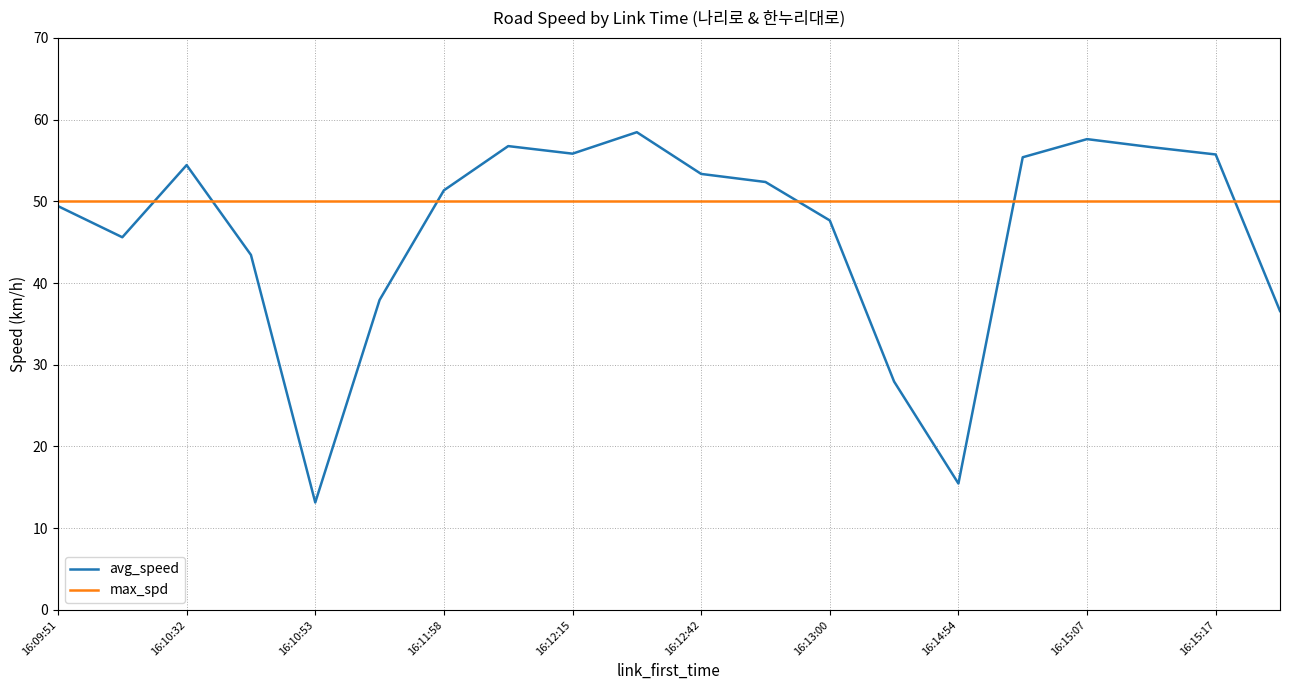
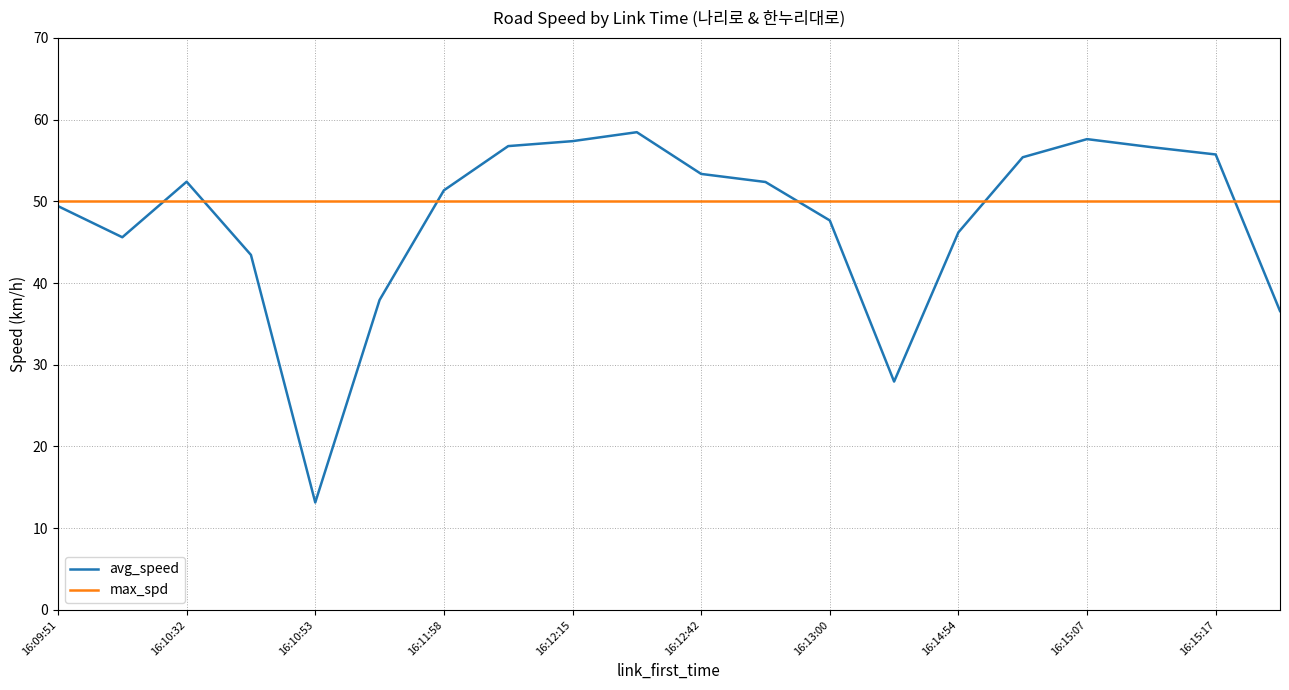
  {
    "avg_speed": {
      "16:09:51": 49,
-     "16:10:32": 54,
+     "16:10:32": 52,
      "16:10:53": 13,
      "16:11:58": 51,
-     "16:12:15": 56,
+     "16:12:15": 57,
      "16:12:42": 53,
      "16:13:00": 48,
-     "16:14:54": 15,
+     "16:14:54": 46,
      "16:15:07": 58,
      "16:15:17": 56
    },
    "max_spd": {
      "16:09:51": 50,
      "16:10:32": 50,
      "16:10:53": 50,
      "16:11:58": 50,
      "16:12:15": 50,
      "16:12:42": 50,
      "16:13:00": 50,
      "16:14:54": 50,
      "16:15:07": 50,
      "16:15:17": 50
    }
  }
